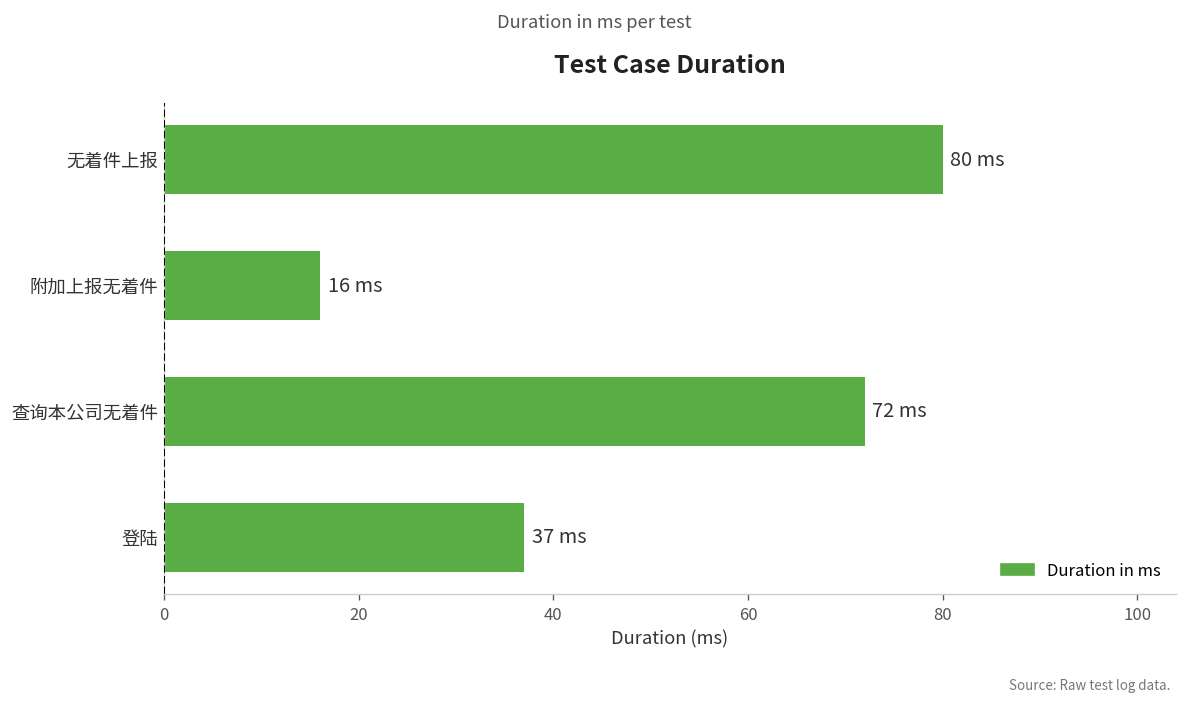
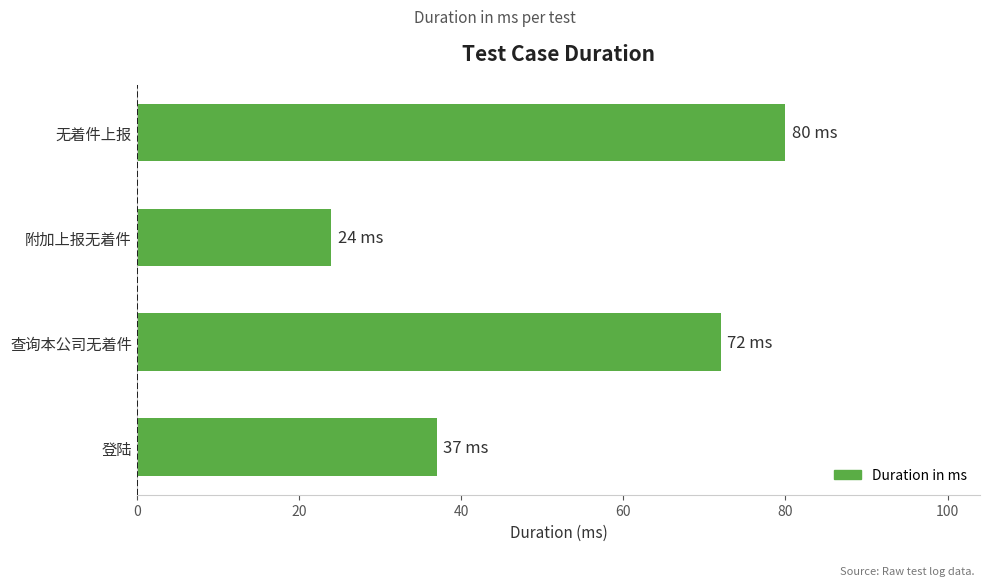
  {
    "无着件上报": 80,
-   "附加上报无着件": 16,
+   "附加上报无着件": 24,
    "查询本公司无着件": 72,
    "登陆": 37
  }
